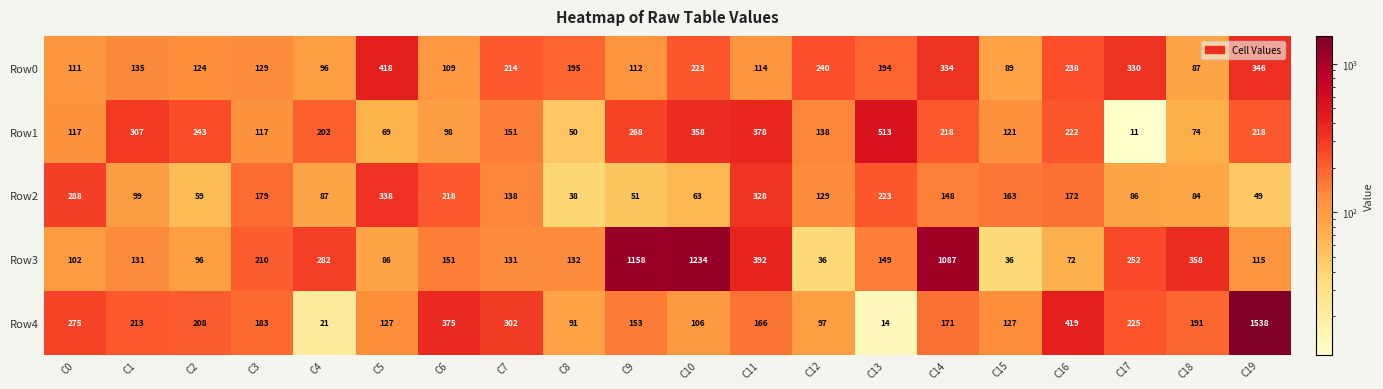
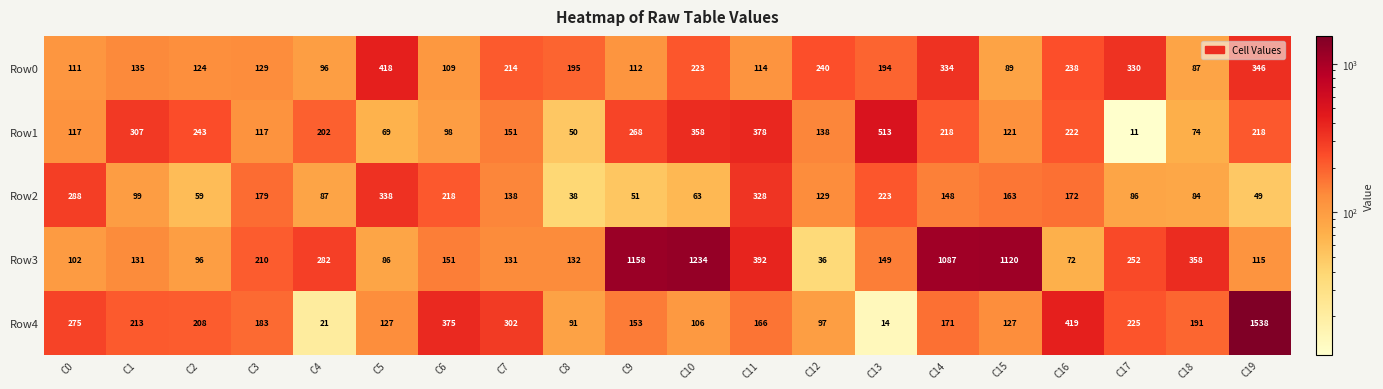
  {
    "Row0": {
      "C0": 111,
      "C1": 135,
      "C2": 124,
      "C3": 129,
      "C4": 96,
      "C5": 418,
      "C6": 109,
      "C7": 214,
      "C8": 195,
      "C9": 112,
      "C10": 223,
      "C11": 114,
      "C12": 240,
      "C13": 194,
      "C14": 334,
      "C15": 89,
      "C16": 238,
      "C17": 330,
      "C18": 87,
      "C19": 346
    },
    "Row1": {
      "C0": 117,
      "C1": 307,
      "C2": 243,
      "C3": 117,
      "C4": 202,
      "C5": 69,
      "C6": 98,
      "C7": 151,
      "C8": 50,
      "C9": 268,
      "C10": 358,
      "C11": 378,
      "C12": 138,
      "C13": 513,
      "C14": 218,
      "C15": 121,
      "C16": 222,
      "C17": 11,
      "C18": 74,
      "C19": 218
    },
    "Row2": {
      "C0": 288,
      "C1": 99,
      "C2": 59,
      "C3": 179,
      "C4": 87,
      "C5": 338,
      "C6": 218,
      "C7": 138,
      "C8": 38,
      "C9": 51,
      "C10": 63,
      "C11": 328,
      "C12": 129,
      "C13": 223,
      "C14": 148,
      "C15": 163,
      "C16": 172,
      "C17": 86,
      "C18": 84,
      "C19": 49
    },
    "Row3": {
      "C0": 102,
      "C1": 131,
      "C2": 96,
      "C3": 210,
      "C4": 282,
      "C5": 86,
      "C6": 151,
      "C7": 131,
      "C8": 132,
      "C9": 1158,
      "C10": 1234,
      "C11": 392,
      "C12": 36,
      "C13": 149,
      "C14": 1087,
-     "C15": 36,
+     "C15": 1120,
      "C16": 72,
      "C17": 252,
      "C18": 358,
      "C19": 115
    },
    "Row4": {
      "C0": 275,
      "C1": 213,
      "C2": 208,
      "C3": 183,
      "C4": 21,
      "C5": 127,
      "C6": 375,
      "C7": 302,
      "C8": 91,
      "C9": 153,
      "C10": 106,
      "C11": 166,
      "C12": 97,
      "C13": 14,
      "C14": 171,
      "C15": 127,
      "C16": 419,
      "C17": 225,
      "C18": 191,
      "C19": 1538
    }
  }
